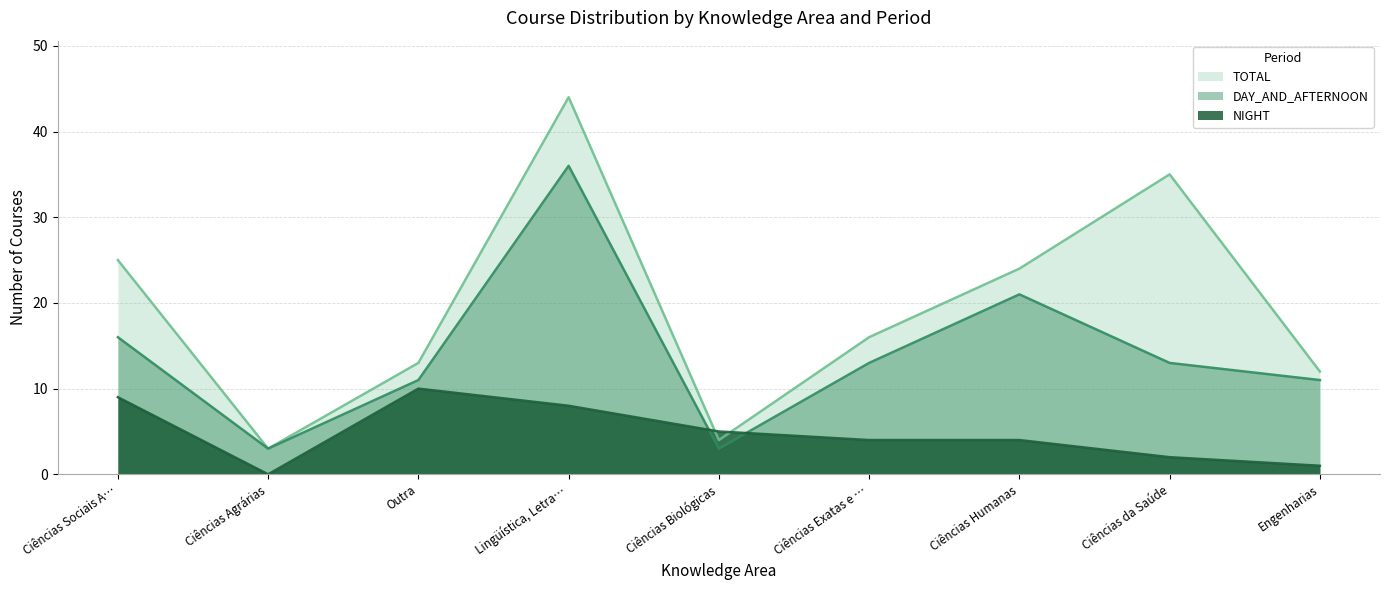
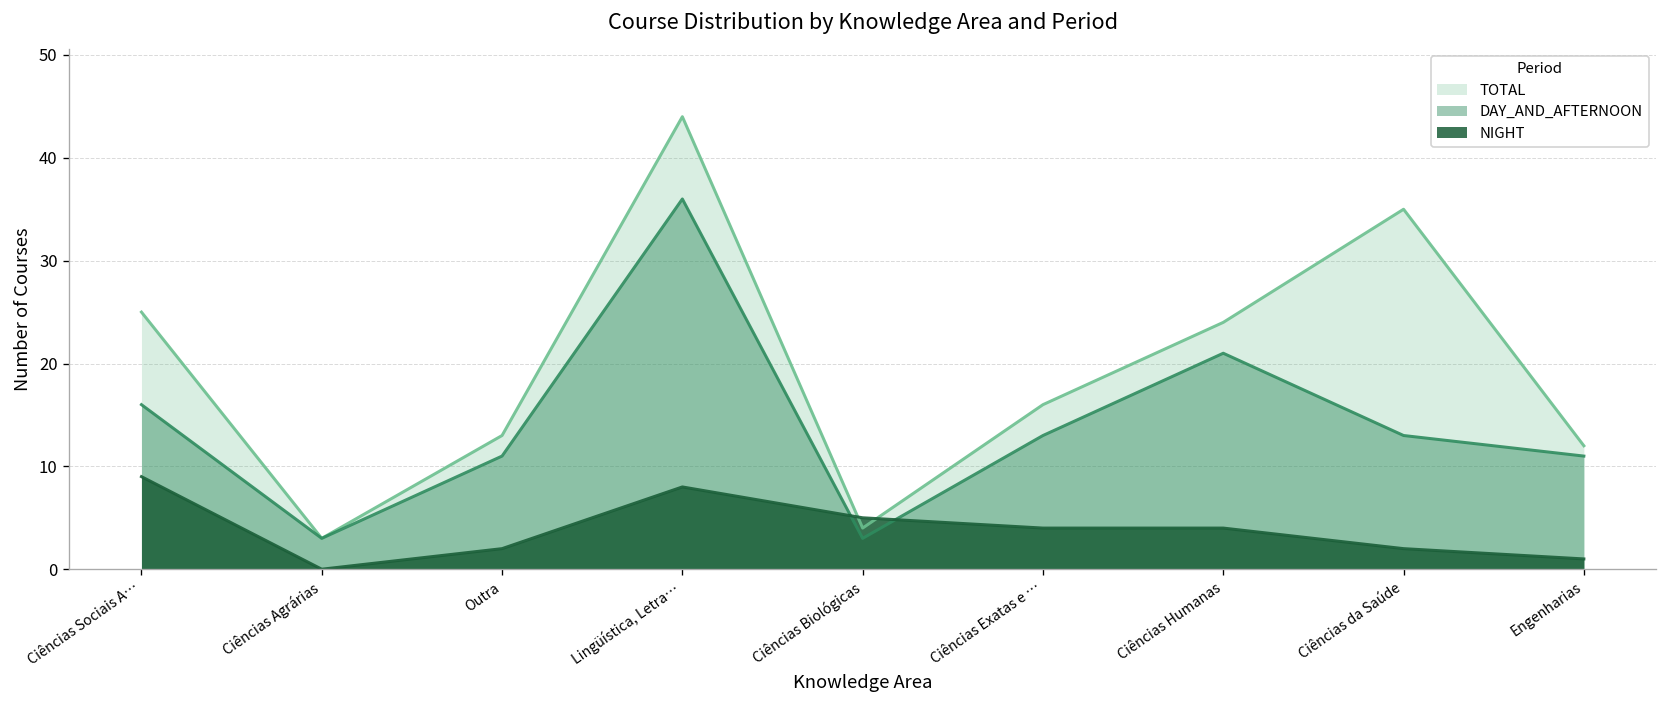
  {
    "TOTAL": {
      "Ciências Sociais A…": 25,
      "Outra": 13,
      "Lingüística, Letra…": 44,
      "Ciências Biológicas": 4,
      "Ciências Exatas e …": 16,
      "Ciências Humanas": 24,
      "Ciências da Saúde": 35,
      "Engenharias": 12
    },
    "DAY_AND_AFTERNOON": {
      "Ciências Sociais A…": 16,
      "Outra": 11,
      "Lingüística, Letra…": 36,
      "Ciências Biológicas": 3,
      "Ciências Exatas e …": 13,
      "Ciências Humanas": 21,
      "Ciências da Saúde": 13,
      "Engenharias": 11
    },
    "NIGHT": {
      "Ciências Sociais A…": 9,
      "Ciências Agrárias": 0,
-     "Outra": 10,
+     "Outra": 2,
      "Lingüística, Letra…": 8,
      "Ciências Biológicas": 5,
      "Ciências Exatas e …": 4,
      "Ciências Humanas": 4,
      "Ciências da Saúde": 2,
      "Engenharias": 1
    }
  }
